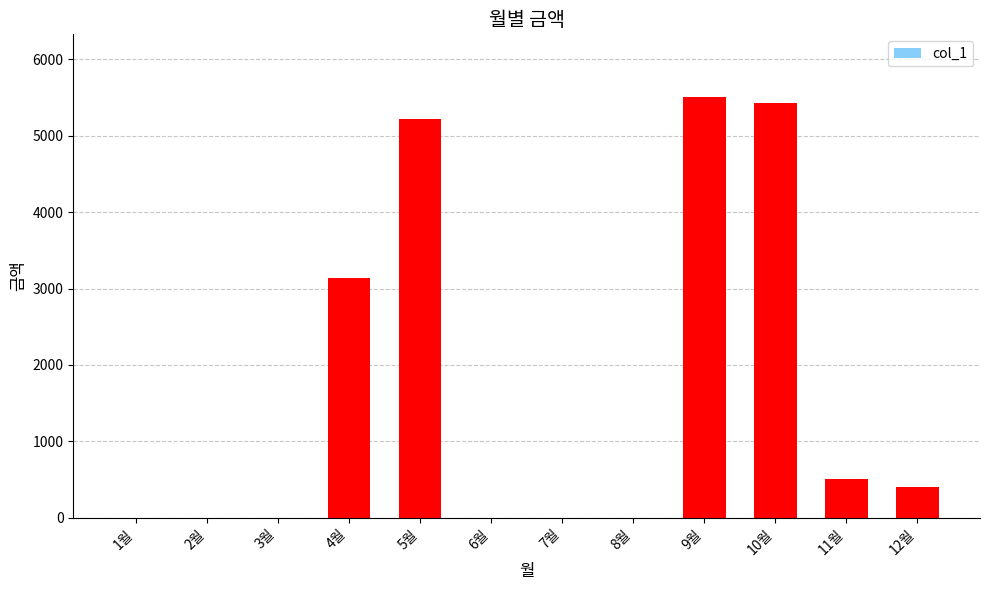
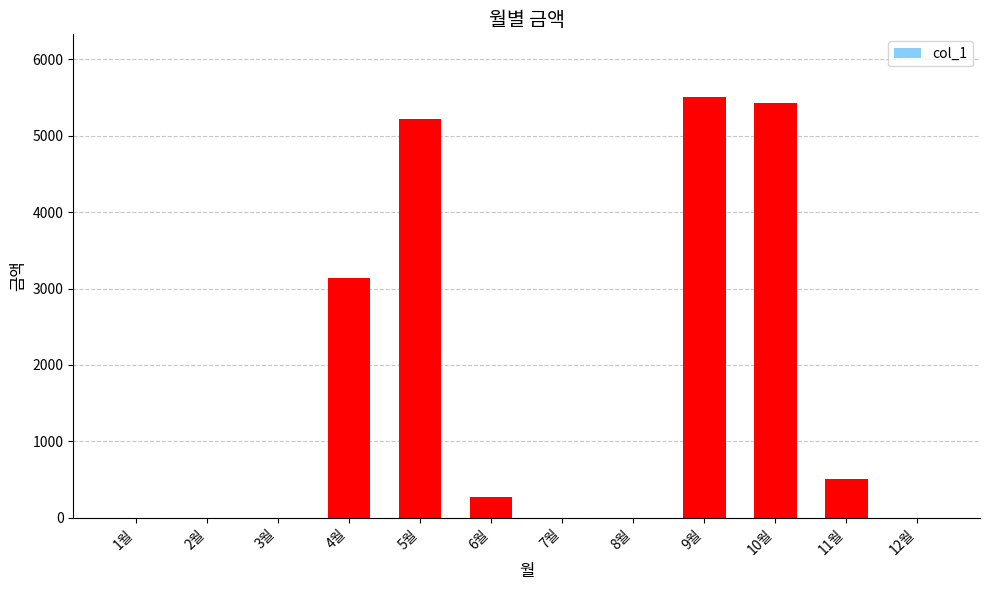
  {
    "1월": 0,
    "2월": 0,
    "3월": 0,
    "4월": 3100,
    "5월": 5200,
-   "6월": 0,
+   "6월": 300,
    "7월": 0,
    "8월": 0,
    "9월": 5500,
    "10월": 5400,
    "11월": 500,
-   "12월": 400
+   "12월": 0
  }
